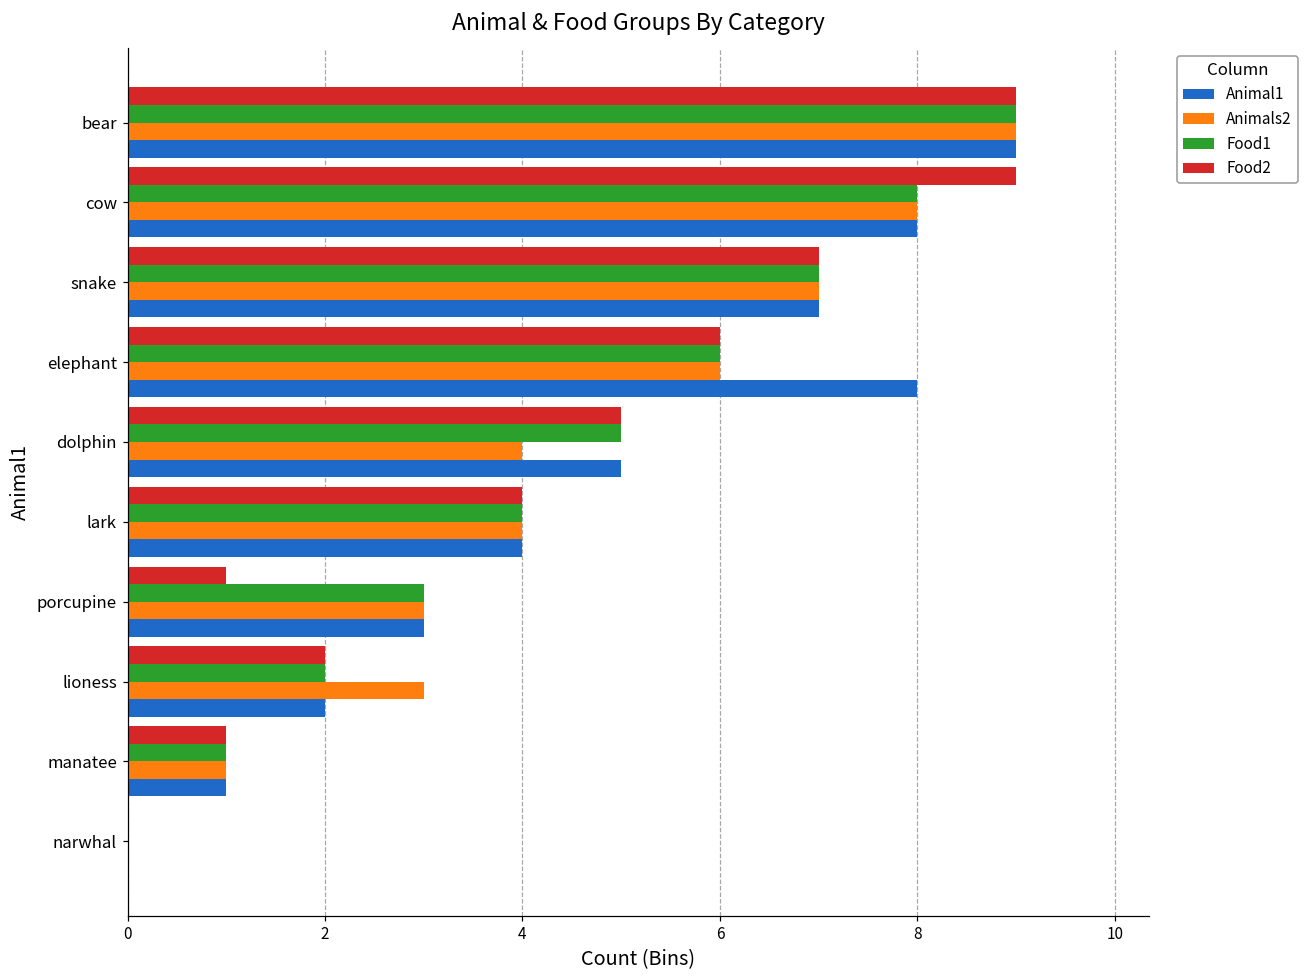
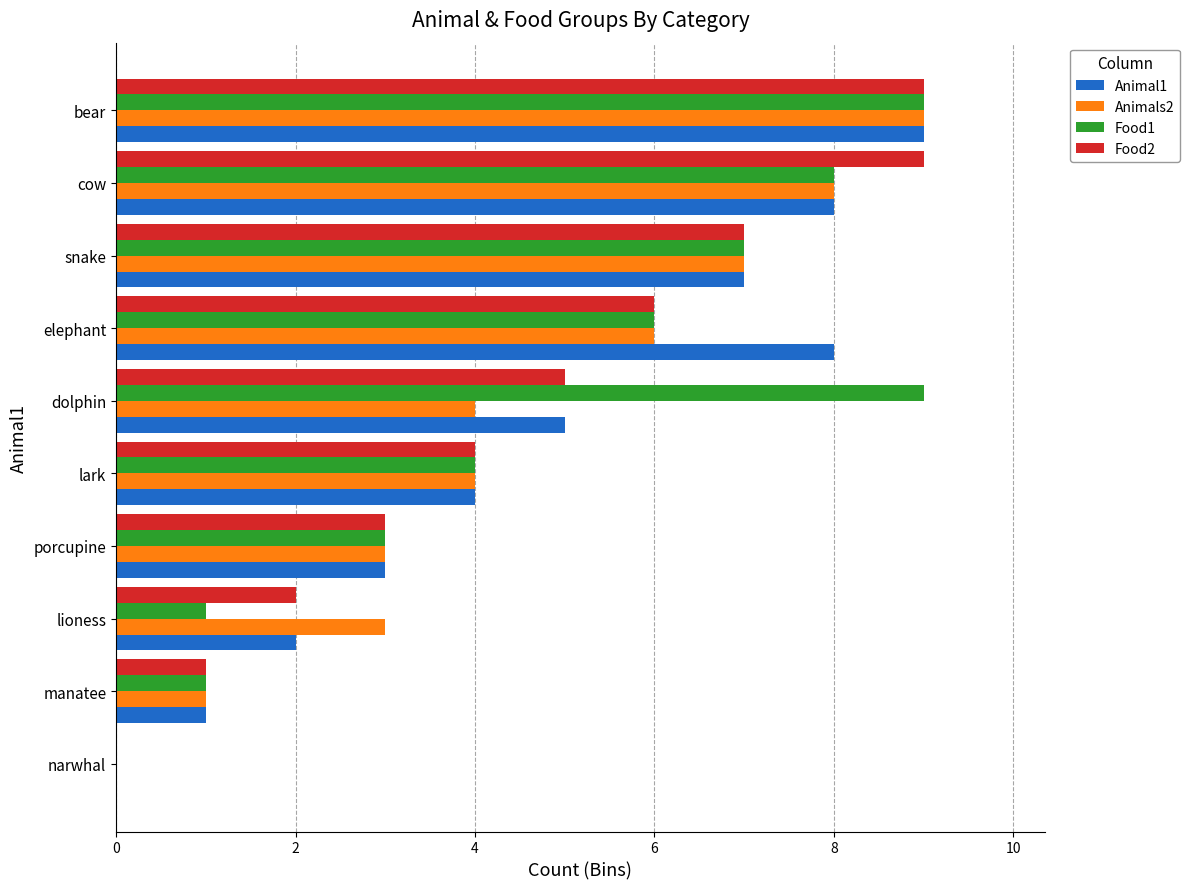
  {
    "Animal1": {
      "bear": 9,
      "cow": 8,
      "snake": 7,
      "elephant": 8,
      "dolphin": 5,
      "lark": 4,
      "porcupine": 3,
      "lioness": 2,
      "manatee": 1,
      "narwhal": 0
    },
    "Animals2": {
      "bear": 9,
      "cow": 8,
      "snake": 7,
      "elephant": 6,
      "dolphin": 4,
      "lark": 4,
      "porcupine": 3,
      "lioness": 3,
      "manatee": 1,
      "narwhal": 0
    },
    "Food1": {
      "bear": 9,
      "cow": 8,
      "snake": 7,
      "elephant": 6,
-     "dolphin": 5,
+     "dolphin": 9,
      "lark": 4,
      "porcupine": 3,
-     "lioness": 2,
+     "lioness": 1,
      "manatee": 1,
      "narwhal": 0
    },
    "Food2": {
      "bear": 9,
      "cow": 9,
      "snake": 7,
      "elephant": 6,
      "dolphin": 5,
      "lark": 4,
-     "porcupine": 1,
+     "porcupine": 3,
      "lioness": 2,
      "manatee": 1,
      "narwhal": 0
    }
  }
